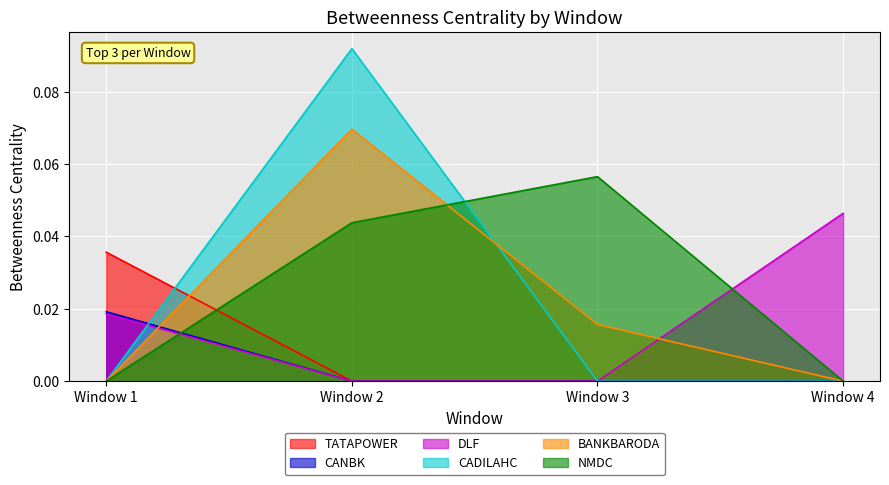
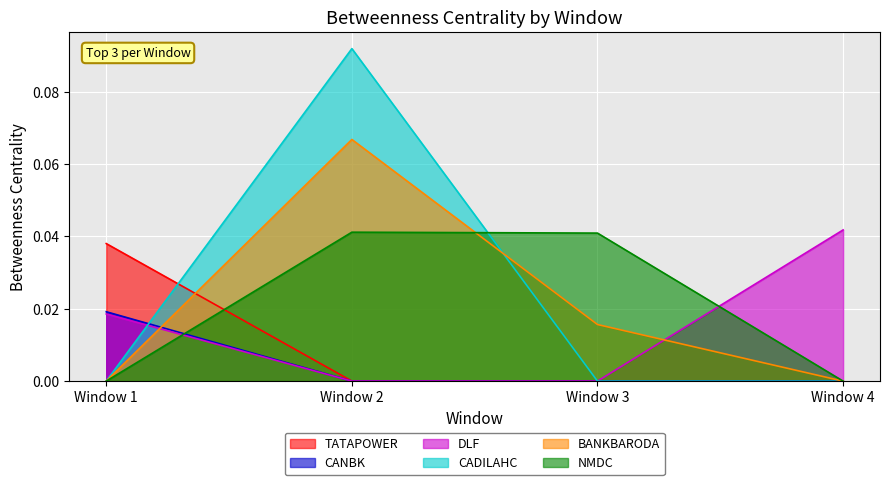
  {
    "TATAPOWER": {
-     "Window 1": 0.036
+     "Window 1": 0.038
    },
    "DLF": {
-     "Window 4": 0.046
+     "Window 4": 0.042
    },
    "CADILAHC": {
      "Window 2": 0.092
    },
    "BANKBARODA": {
-     "Window 2": 0.070,
+     "Window 2": 0.067,
      "Window 3": 0.016
    },
    "NMDC": {
-     "Window 2": 0.044,
-     "Window 3": 0.057
+     "Window 2": 0.041,
+     "Window 3": 0.041
    }
  }
